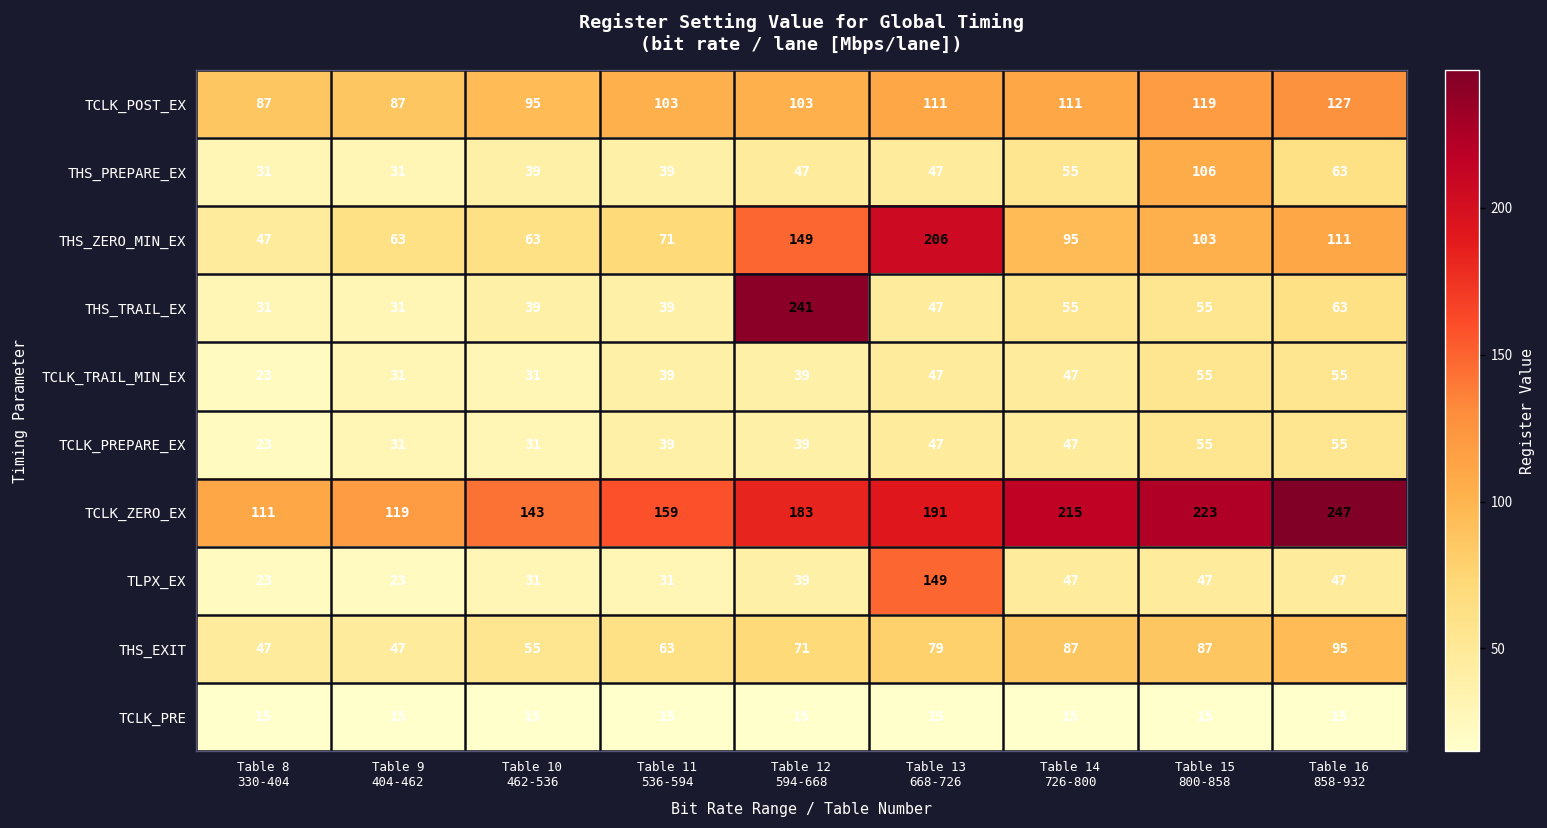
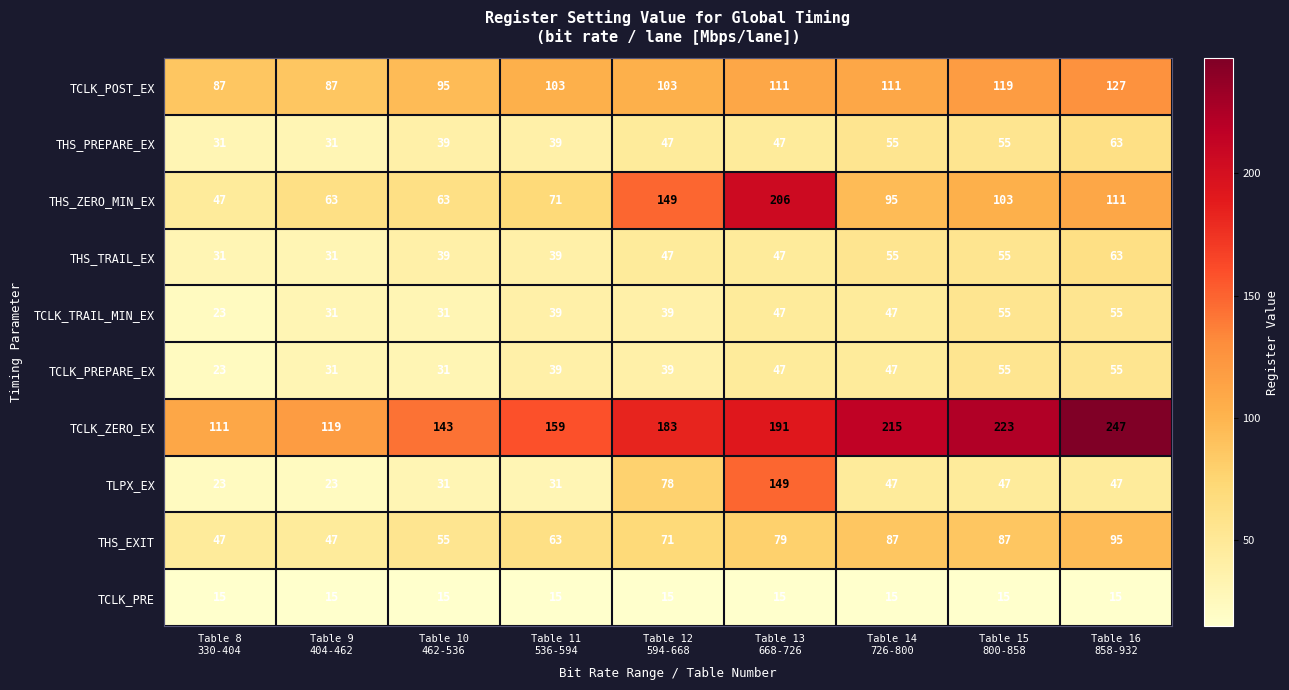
  {
    "TCLK_POST_EX": {
      "Table 8 330-404": 87,
      "Table 9 404-462": 87,
      "Table 10 462-536": 95,
      "Table 11 536-594": 103,
      "Table 12 594-668": 103,
      "Table 13 668-726": 111,
      "Table 14 726-800": 111,
      "Table 15 800-858": 119,
      "Table 16 858-932": 127
    },
    "THS_PREPARE_EX": {
      "Table 8 330-404": 31,
      "Table 9 404-462": 31,
      "Table 10 462-536": 39,
      "Table 11 536-594": 39,
      "Table 12 594-668": 47,
      "Table 13 668-726": 47,
      "Table 14 726-800": 55,
-     "Table 15 800-858": 106,
+     "Table 15 800-858": 55,
      "Table 16 858-932": 63
    },
    "THS_ZERO_MIN_EX": {
      "Table 8 330-404": 47,
      "Table 9 404-462": 63,
      "Table 10 462-536": 63,
      "Table 11 536-594": 71,
      "Table 12 594-668": 149,
      "Table 13 668-726": 206,
      "Table 14 726-800": 95,
      "Table 15 800-858": 103,
      "Table 16 858-932": 111
    },
    "THS_TRAIL_EX": {
      "Table 8 330-404": 31,
      "Table 9 404-462": 31,
      "Table 10 462-536": 39,
      "Table 11 536-594": 39,
-     "Table 12 594-668": 241,
+     "Table 12 594-668": 47,
      "Table 13 668-726": 47,
      "Table 14 726-800": 55,
      "Table 15 800-858": 55,
      "Table 16 858-932": 63
    },
    "TCLK_TRAIL_MIN_EX": {
      "Table 8 330-404": 23,
      "Table 9 404-462": 31,
      "Table 10 462-536": 31,
      "Table 11 536-594": 39,
      "Table 12 594-668": 39,
      "Table 13 668-726": 47,
      "Table 14 726-800": 47,
      "Table 15 800-858": 55,
      "Table 16 858-932": 55
    },
    "TCLK_PREPARE_EX": {
      "Table 8 330-404": 23,
      "Table 9 404-462": 31,
      "Table 10 462-536": 31,
      "Table 11 536-594": 39,
      "Table 12 594-668": 39,
      "Table 13 668-726": 47,
      "Table 14 726-800": 47,
      "Table 15 800-858": 55,
      "Table 16 858-932": 55
    },
    "TCLK_ZERO_EX": {
      "Table 8 330-404": 111,
      "Table 9 404-462": 119,
      "Table 10 462-536": 143,
      "Table 11 536-594": 159,
      "Table 12 594-668": 183,
      "Table 13 668-726": 191,
      "Table 14 726-800": 215,
      "Table 15 800-858": 223,
      "Table 16 858-932": 247
    },
    "TLPX_EX": {
      "Table 8 330-404": 23,
      "Table 9 404-462": 23,
      "Table 10 462-536": 31,
      "Table 11 536-594": 31,
-     "Table 12 594-668": 39,
+     "Table 12 594-668": 78,
      "Table 13 668-726": 149,
      "Table 14 726-800": 47,
      "Table 15 800-858": 47,
      "Table 16 858-932": 47
    },
    "THS_EXIT": {
      "Table 8 330-404": 47,
      "Table 9 404-462": 47,
      "Table 10 462-536": 55,
      "Table 11 536-594": 63,
      "Table 12 594-668": 71,
      "Table 13 668-726": 79,
      "Table 14 726-800": 87,
      "Table 15 800-858": 87,
      "Table 16 858-932": 95
    },
    "TCLK_PRE": {
      "Table 8 330-404": 15,
      "Table 9 404-462": 15,
      "Table 10 462-536": 15,
      "Table 11 536-594": 15,
      "Table 12 594-668": 15,
      "Table 13 668-726": 15,
      "Table 14 726-800": 15,
      "Table 15 800-858": 15,
      "Table 16 858-932": 15
    }
  }
